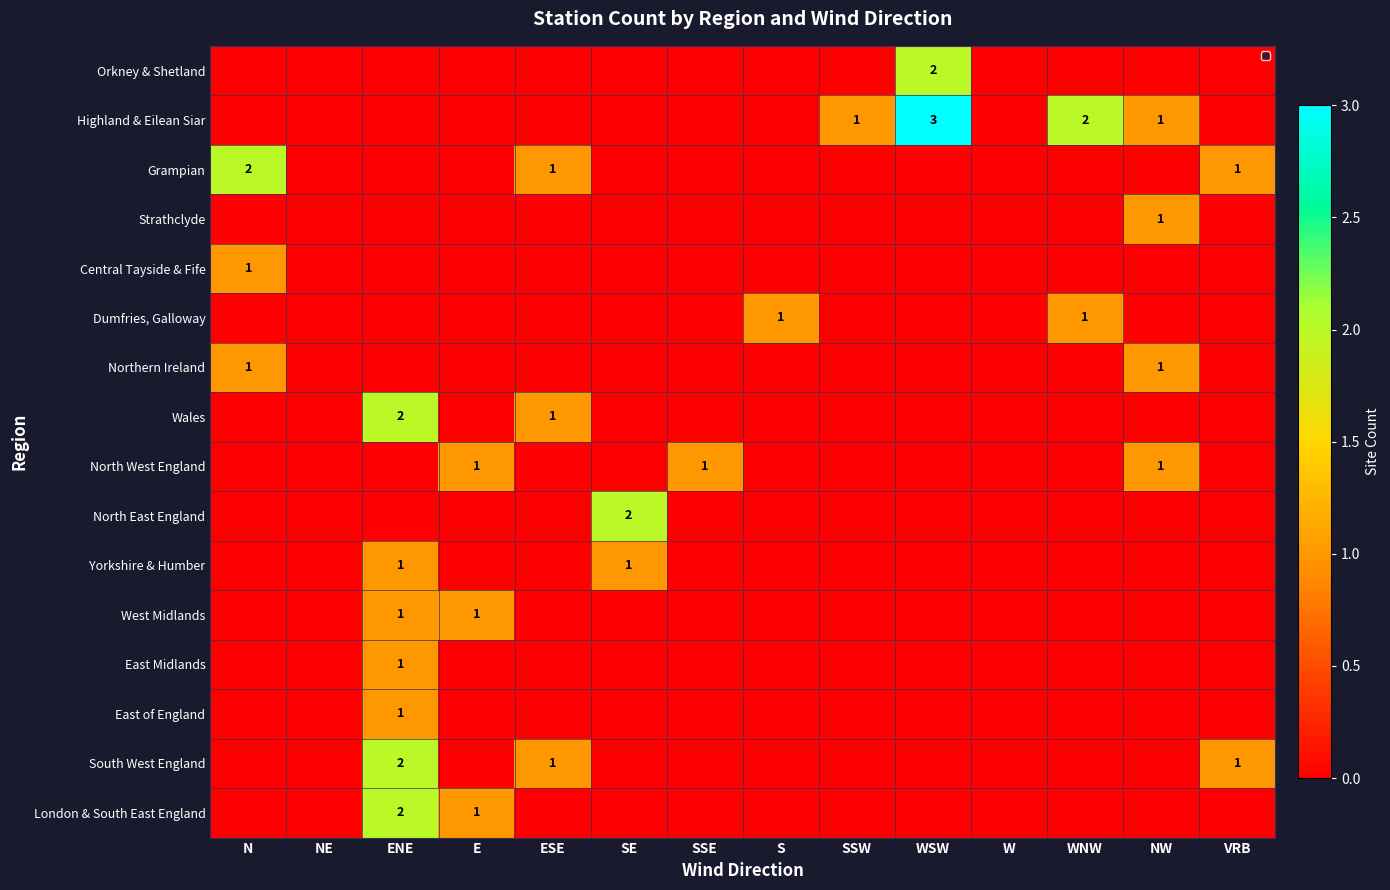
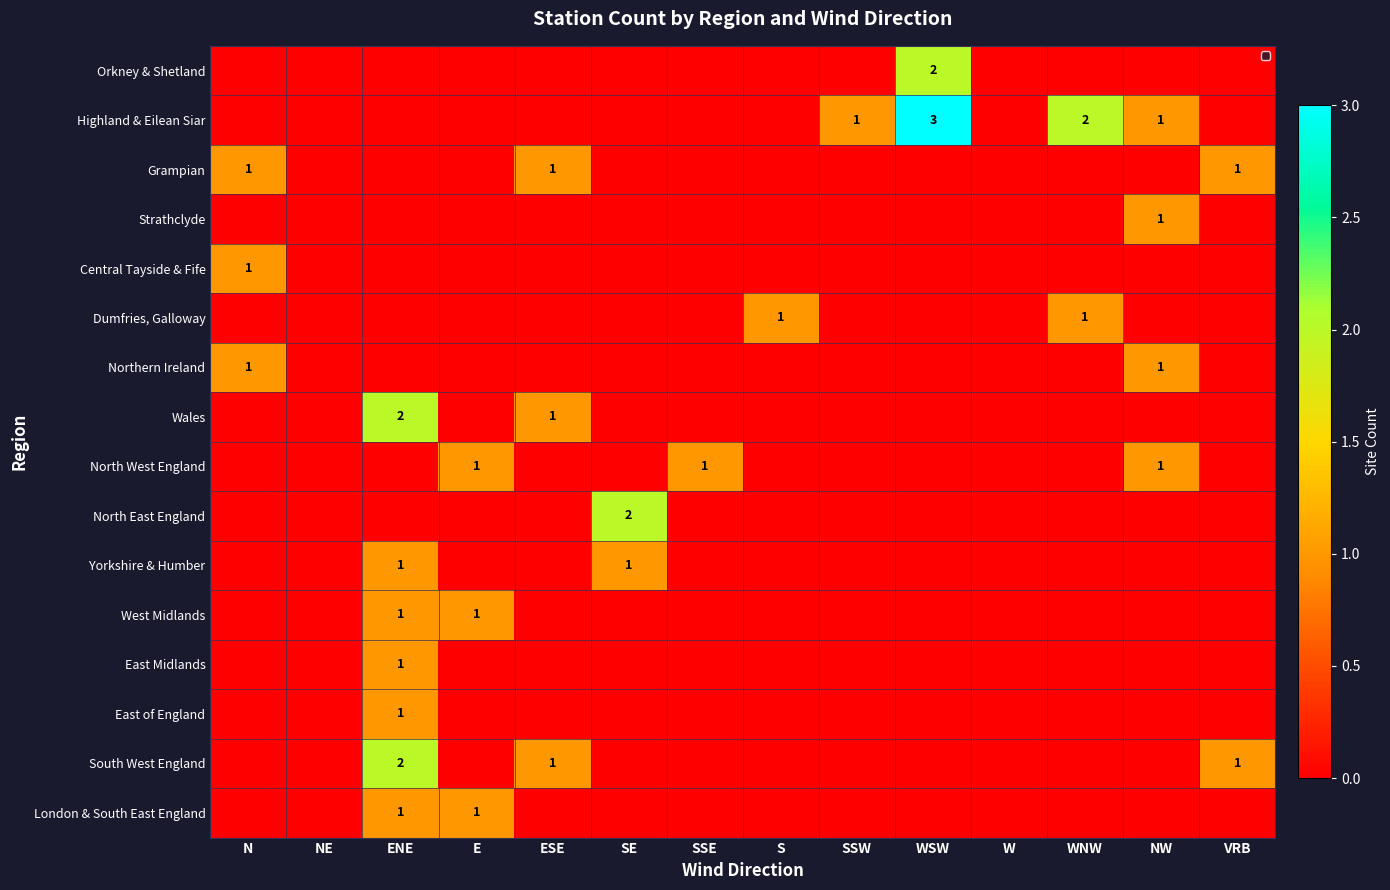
  {
    "Orkney & Shetland": {
      "WSW": 2
    },
    "Highland & Eilean Siar": {
      "SSW": 1,
      "WSW": 3,
      "WNW": 2,
      "NW": 1
    },
    "Grampian": {
-     "N": 2,
+     "N": 1,
      "ESE": 1,
      "VRB": 1
    },
    "Strathclyde": {
      "NW": 1
    },
    "Central Tayside & Fife": {
      "N": 1
    },
    "Dumfries, Galloway": {
      "S": 1,
      "WNW": 1
    },
    "Northern Ireland": {
      "N": 1,
      "NW": 1
    },
    "Wales": {
      "ENE": 2,
      "ESE": 1
    },
    "North West England": {
      "E": 1,
      "SSE": 1,
      "NW": 1
    },
    "North East England": {
      "SE": 2
    },
    "Yorkshire & Humber": {
      "ENE": 1,
      "SE": 1
    },
    "West Midlands": {
      "ENE": 1,
      "E": 1
    },
    "East Midlands": {
      "ENE": 1
    },
    "East of England": {
      "ENE": 1
    },
    "South West England": {
      "ENE": 2,
      "ESE": 1,
      "VRB": 1
    },
    "London & South East England": {
-     "ENE": 2,
+     "ENE": 1,
      "E": 1
    }
  }
